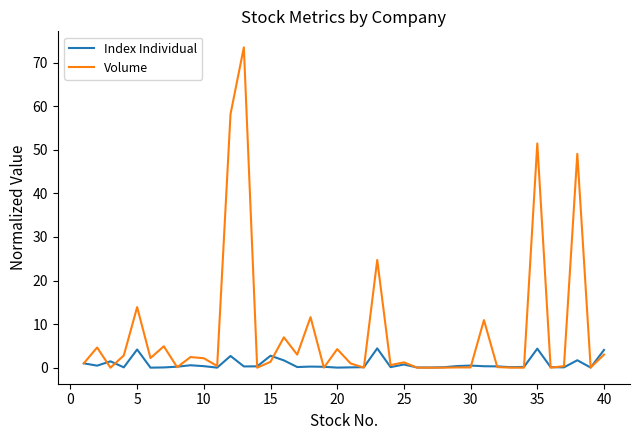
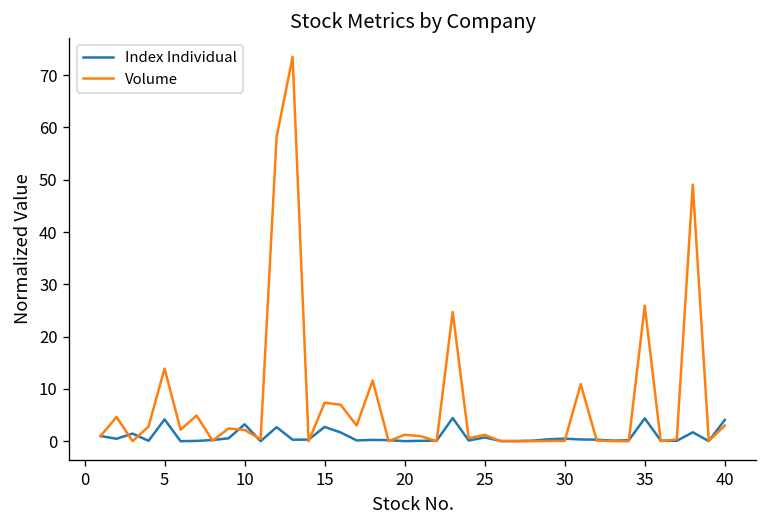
  {
    "Index Individual": {
      "5": 4,
-     "10": 0,
+     "10": 3,
      "15": 3,
      "20": 0,
      "35": 4,
      "40": 4
    },
    "Volume": {
      "5": 14,
      "10": 2,
-     "15": 1,
-     "20": 4,
-     "35": 51,
+     "15": 7,
+     "20": 1,
+     "35": 26,
      "40": 3
    }
  }
